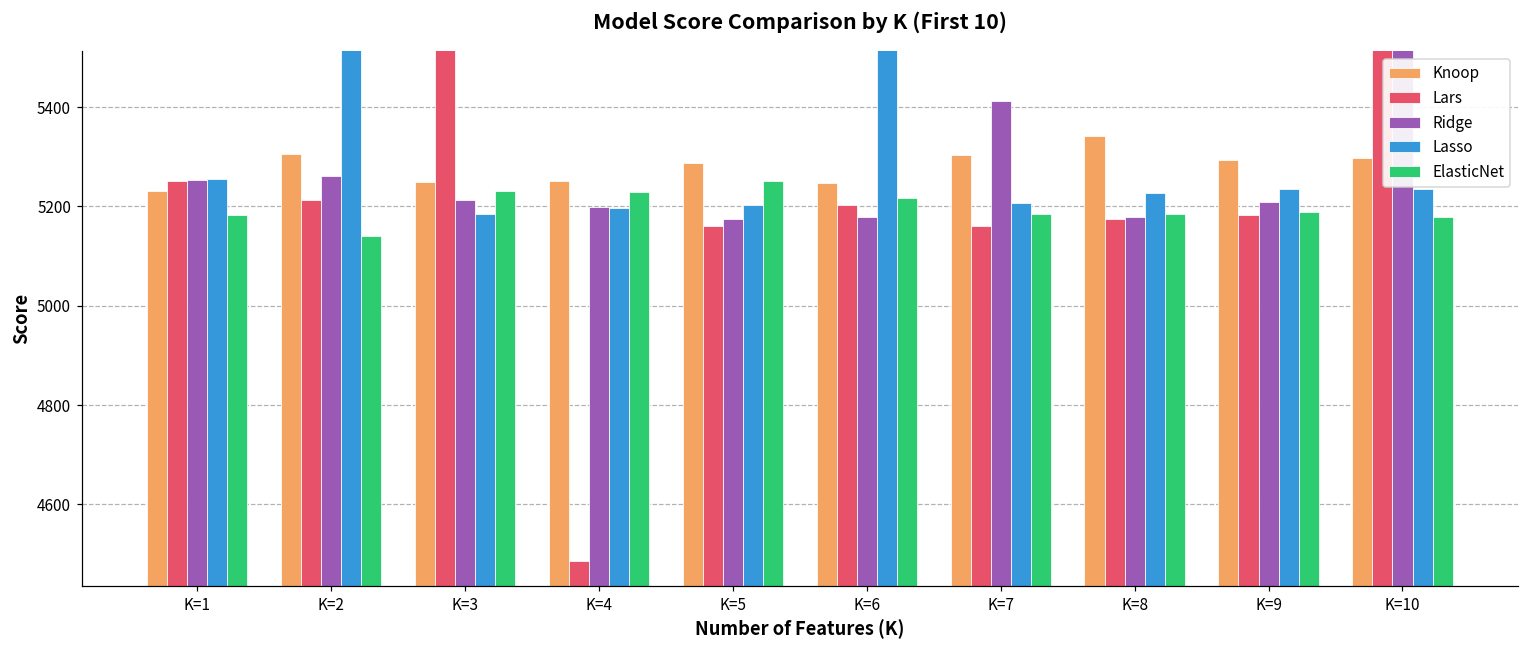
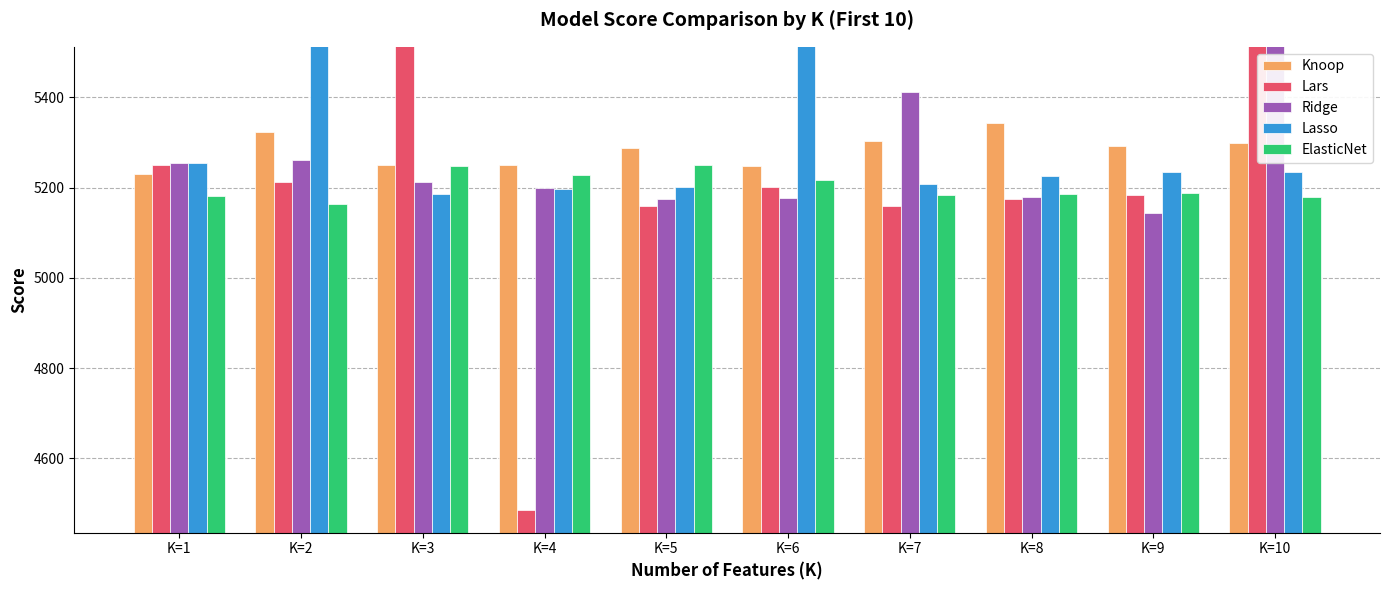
  {
    "Knoop": {
      "K=1": 5230,
-     "K=2": 5300,
+     "K=2": 5320,
      "K=3": 5250,
      "K=4": 5250,
      "K=5": 5290,
      "K=6": 5250,
      "K=7": 5300,
      "K=8": 5340,
      "K=9": 5290,
      "K=10": 5300
    },
    "Lars": {
      "K=1": 5250,
      "K=2": 5210,
      "K=4": 4490,
      "K=5": 5160,
      "K=6": 5200,
      "K=7": 5160,
      "K=8": 5180,
      "K=9": 5180
    },
    "Ridge": {
      "K=1": 5250,
      "K=2": 5260,
      "K=3": 5210,
      "K=4": 5200,
      "K=5": 5170,
      "K=6": 5180,
      "K=7": 5410,
      "K=8": 5180,
-     "K=9": 5210
+     "K=9": 5140
    },
    "Lasso": {
      "K=1": 5260,
      "K=3": 5190,
      "K=4": 5200,
      "K=5": 5200,
      "K=7": 5210,
      "K=8": 5230,
      "K=9": 5230,
      "K=10": 5240
    },
    "ElasticNet": {
      "K=1": 5180,
-     "K=2": 5140,
-     "K=3": 5230,
+     "K=2": 5160,
+     "K=3": 5250,
      "K=4": 5230,
      "K=5": 5250,
      "K=6": 5220,
      "K=7": 5180,
      "K=8": 5190,
      "K=9": 5190,
      "K=10": 5180
    }
  }
